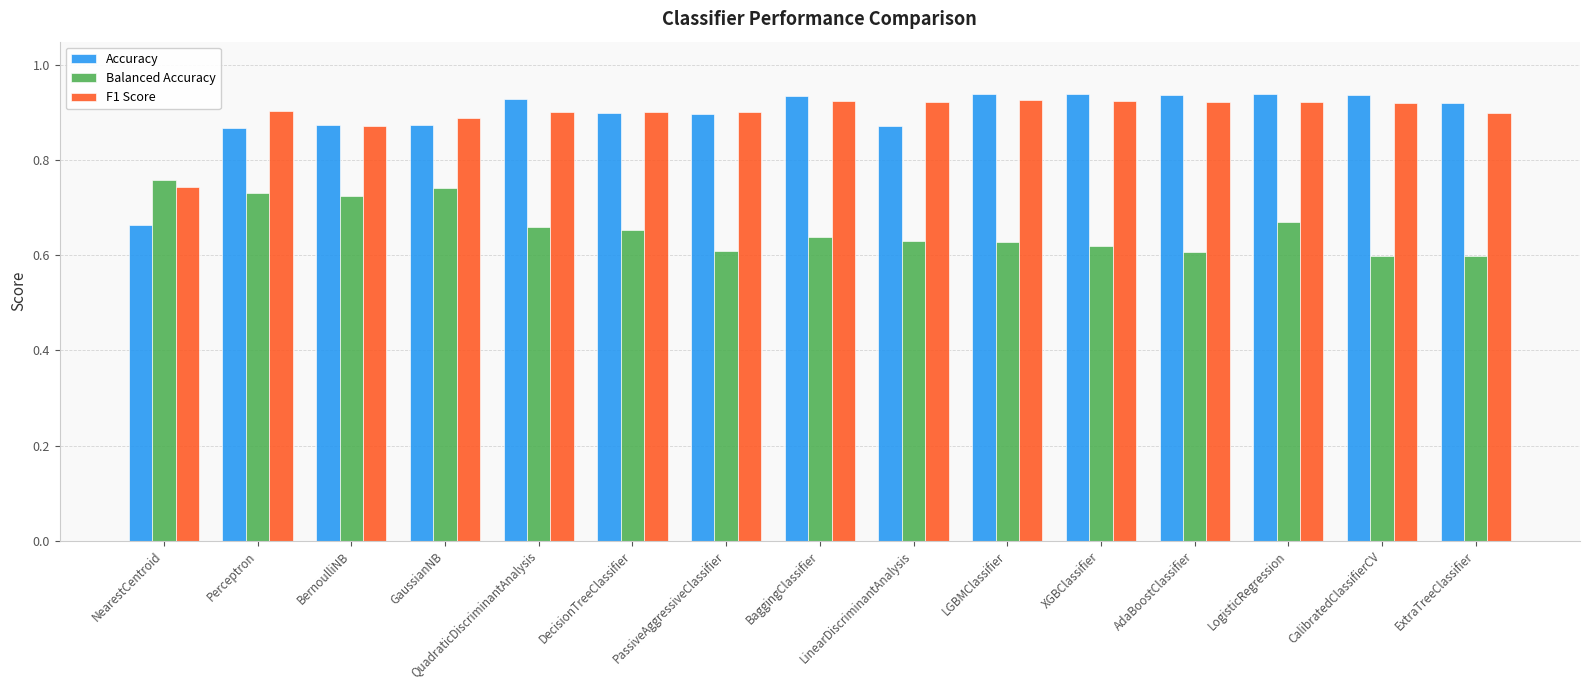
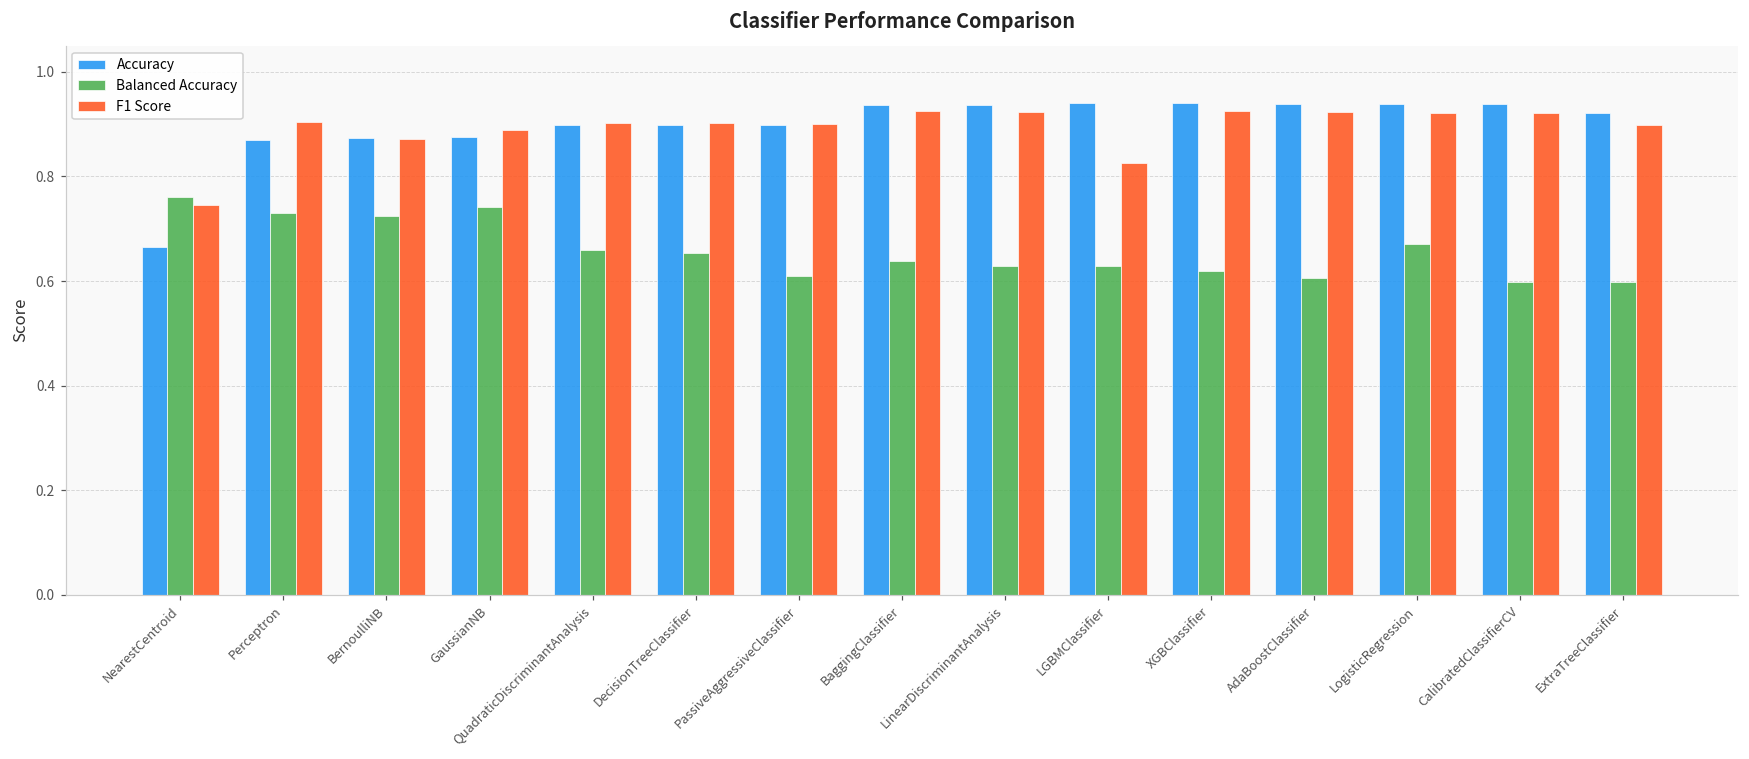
  {
    "Accuracy": {
      "NearestCentroid": 0.66,
      "Perceptron": 0.87,
      "BernoulliNB": 0.87,
      "GaussianNB": 0.87,
-     "QuadraticDiscriminantAnalysis": 0.93,
+     "QuadraticDiscriminantAnalysis": 0.90,
      "DecisionTreeClassifier": 0.90,
      "PassiveAggressiveClassifier": 0.90,
      "BaggingClassifier": 0.94,
-     "LinearDiscriminantAnalysis": 0.87,
+     "LinearDiscriminantAnalysis": 0.94,
      "LGBMClassifier": 0.94,
      "XGBClassifier": 0.94,
      "AdaBoostClassifier": 0.94,
      "LogisticRegression": 0.94,
      "CalibratedClassifierCV": 0.94,
      "ExtraTreeClassifier": 0.92
    },
    "Balanced Accuracy": {
      "NearestCentroid": 0.76,
      "Perceptron": 0.73,
      "BernoulliNB": 0.72,
      "GaussianNB": 0.74,
      "QuadraticDiscriminantAnalysis": 0.66,
      "DecisionTreeClassifier": 0.65,
      "PassiveAggressiveClassifier": 0.61,
      "BaggingClassifier": 0.64,
      "LinearDiscriminantAnalysis": 0.63,
      "LGBMClassifier": 0.63,
      "XGBClassifier": 0.62,
      "AdaBoostClassifier": 0.61,
      "LogisticRegression": 0.67,
      "CalibratedClassifierCV": 0.60,
      "ExtraTreeClassifier": 0.60
    },
    "F1 Score": {
      "NearestCentroid": 0.75,
      "Perceptron": 0.90,
      "BernoulliNB": 0.87,
      "GaussianNB": 0.89,
      "QuadraticDiscriminantAnalysis": 0.90,
      "DecisionTreeClassifier": 0.90,
      "PassiveAggressiveClassifier": 0.90,
      "BaggingClassifier": 0.93,
      "LinearDiscriminantAnalysis": 0.92,
-     "LGBMClassifier": 0.93,
+     "LGBMClassifier": 0.82,
      "XGBClassifier": 0.93,
      "AdaBoostClassifier": 0.92,
      "LogisticRegression": 0.92,
      "CalibratedClassifierCV": 0.92,
      "ExtraTreeClassifier": 0.90
    }
  }
